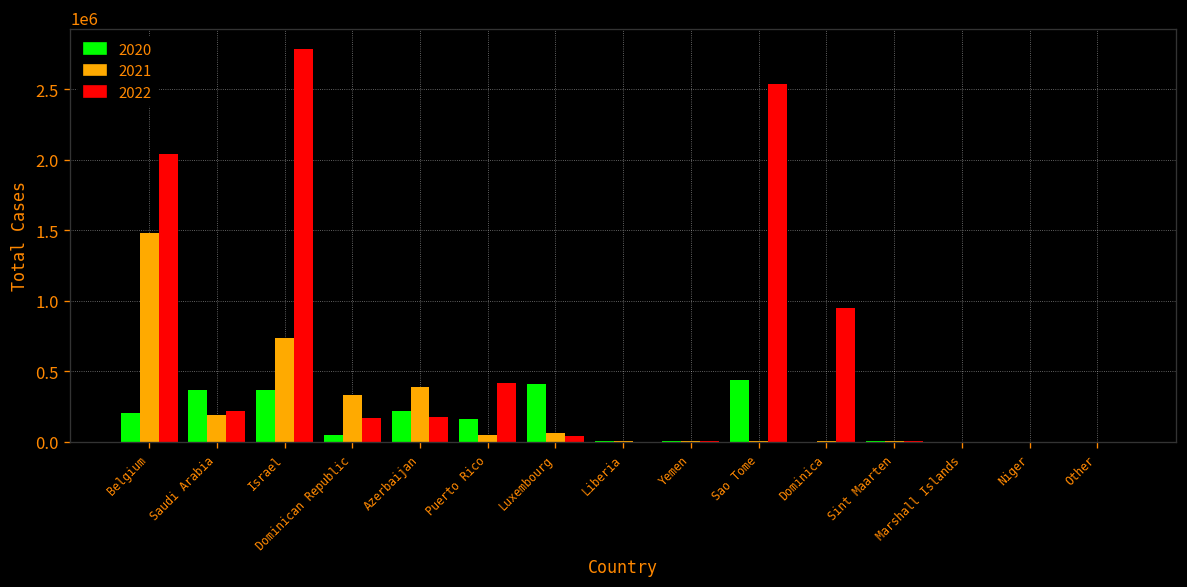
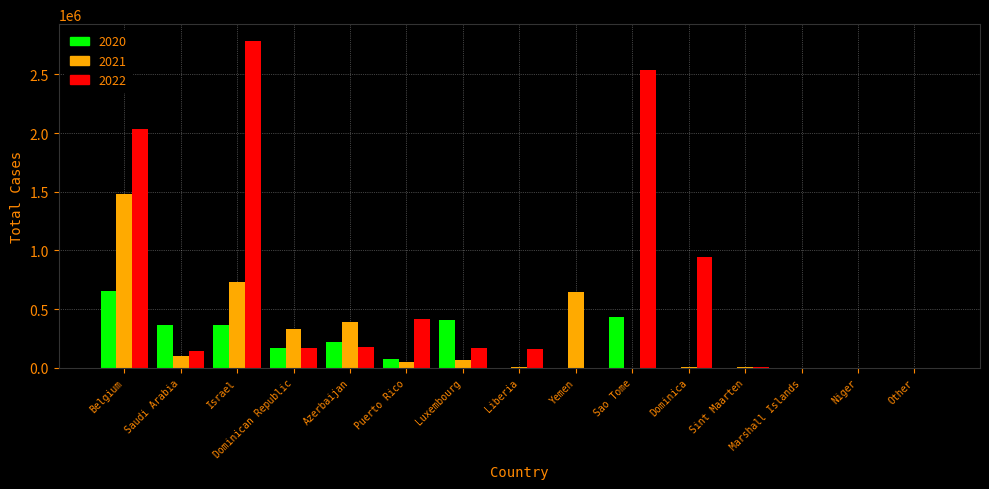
  {
    "2020": {
-     "Belgium": 200000,
+     "Belgium": 650000,
      "Saudi Arabia": 360000,
      "Israel": 370000,
-     "Dominican Republic": 50000,
+     "Dominican Republic": 170000,
      "Azerbaijan": 220000,
-     "Puerto Rico": 160000,
+     "Puerto Rico": 80000,
      "Luxembourg": 410000,
      "Sao Tome": 440000,
      "Other": 0
    },
    "2021": {
      "Belgium": 1480000,
-     "Saudi Arabia": 190000,
+     "Saudi Arabia": 100000,
      "Israel": 730000,
      "Dominican Republic": 330000,
      "Azerbaijan": 390000,
      "Puerto Rico": 50000,
      "Luxembourg": 60000,
-     "Yemen": 10000,
+     "Yemen": 650000,
      "Marshall Islands": 0,
      "Niger": 0,
      "Other": 0
    },
    "2022": {
      "Belgium": 2040000,
-     "Saudi Arabia": 220000,
+     "Saudi Arabia": 140000,
      "Israel": 2790000,
      "Dominican Republic": 170000,
      "Azerbaijan": 180000,
      "Puerto Rico": 410000,
-     "Luxembourg": 40000,
-     "Liberia": 0,
+     "Luxembourg": 170000,
+     "Liberia": 160000,
      "Sao Tome": 2540000,
      "Dominica": 950000,
      "Niger": 0,
      "Other": 0
    }
  }
